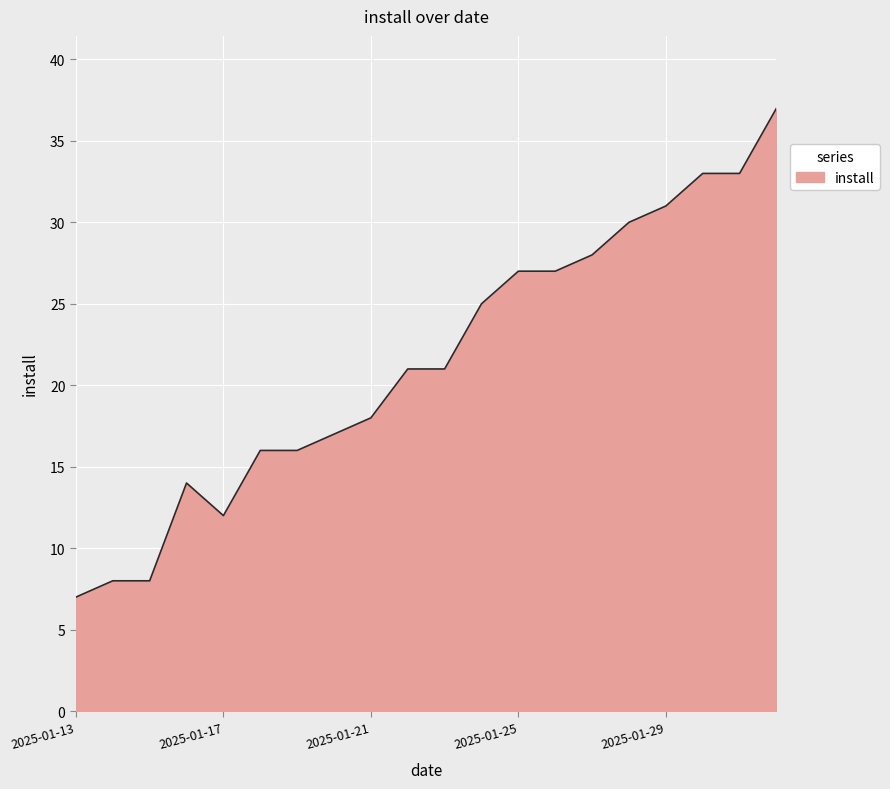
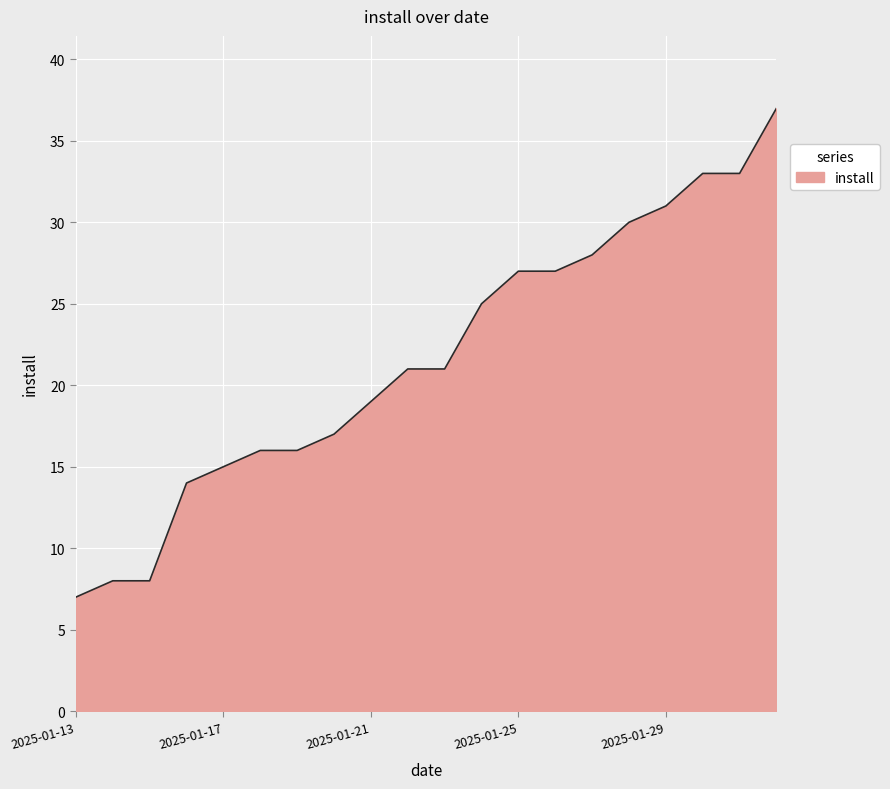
  {
    "2025-01-13": 7,
-   "2025-01-17": 12,
-   "2025-01-21": 18,
+   "2025-01-17": 15,
+   "2025-01-21": 19,
    "2025-01-25": 27,
    "2025-01-29": 31
  }
